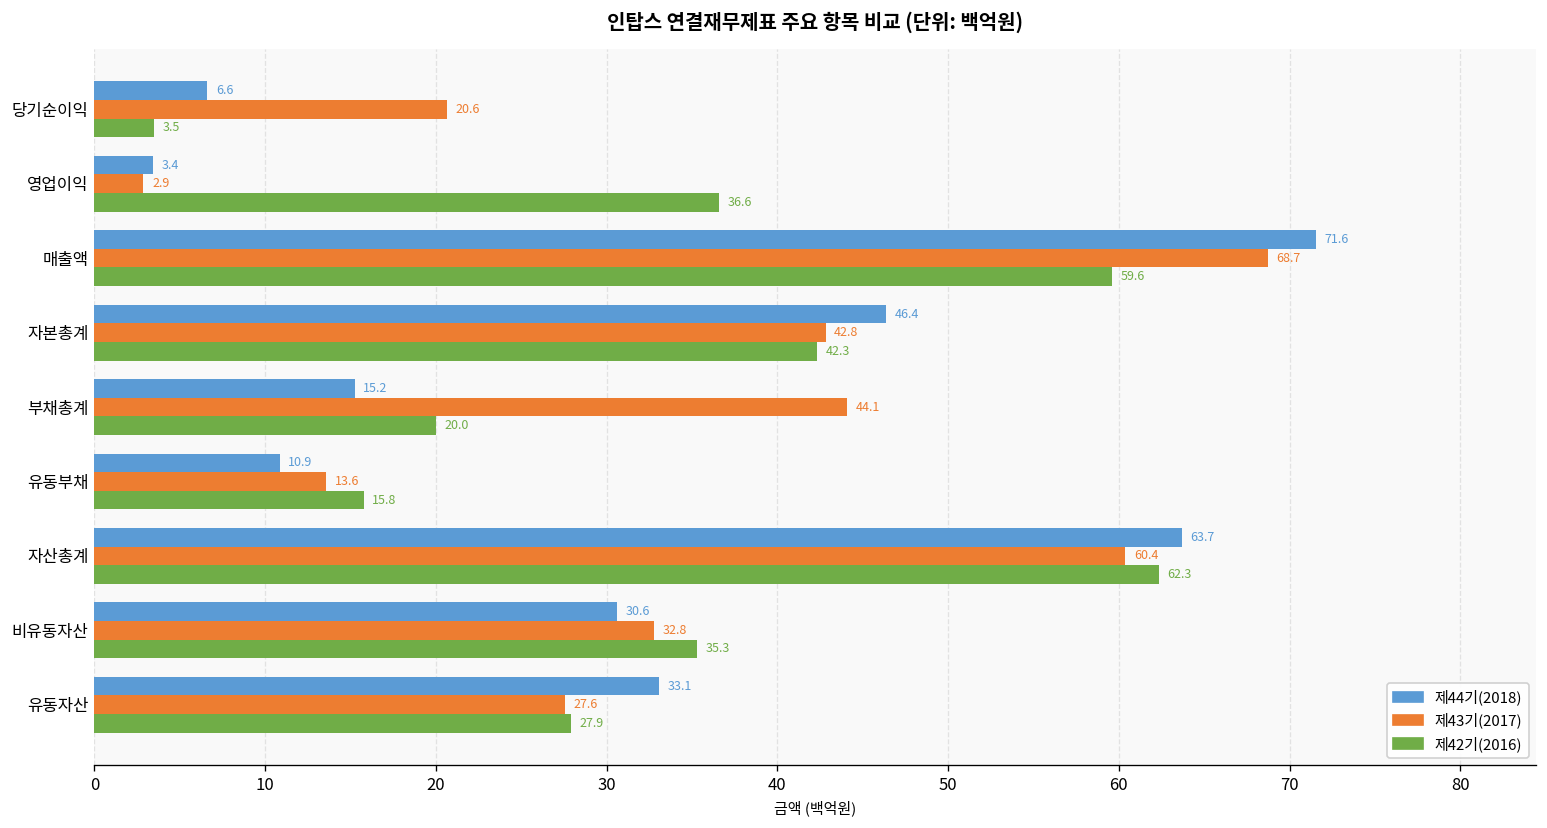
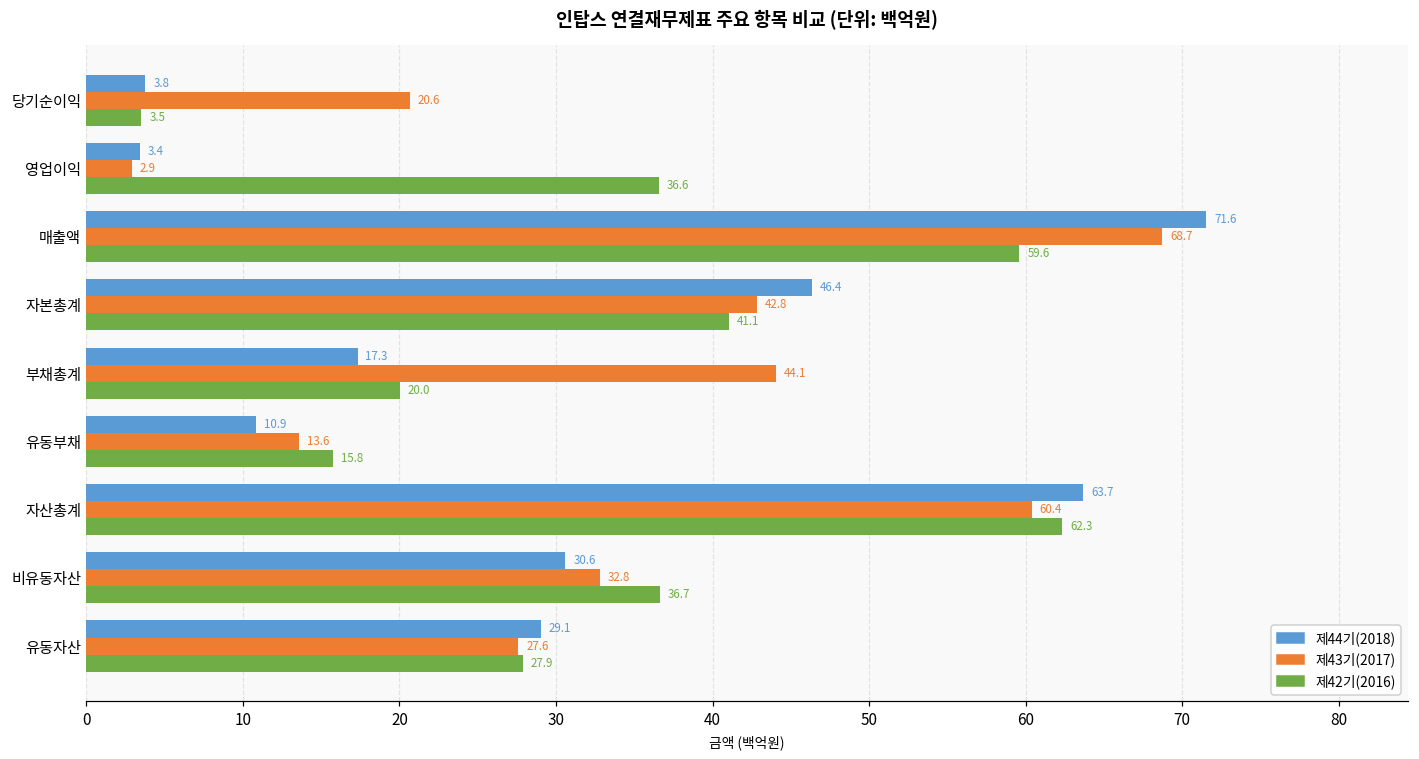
  {
    "제44기(2018)": {
-     "당기순이익": 6.6,
+     "당기순이익": 3.8,
      "영업이익": 3.4,
      "매출액": 71.6,
      "자본총계": 46.4,
-     "부채총계": 15.2,
+     "부채총계": 17.3,
      "유동부채": 10.9,
      "자산총계": 63.7,
      "비유동자산": 30.6,
-     "유동자산": 33.1
+     "유동자산": 29.1
    },
    "제43기(2017)": {
      "당기순이익": 20.6,
      "영업이익": 2.9,
      "매출액": 68.7,
      "자본총계": 42.8,
      "부채총계": 44.1,
      "유동부채": 13.6,
      "자산총계": 60.4,
      "비유동자산": 32.8,
      "유동자산": 27.6
    },
    "제42기(2016)": {
      "당기순이익": 3.5,
      "영업이익": 36.6,
      "매출액": 59.6,
-     "자본총계": 42.3,
+     "자본총계": 41.1,
      "부채총계": 20.0,
      "유동부채": 15.8,
      "자산총계": 62.3,
-     "비유동자산": 35.3,
+     "비유동자산": 36.7,
      "유동자산": 27.9
    }
  }
